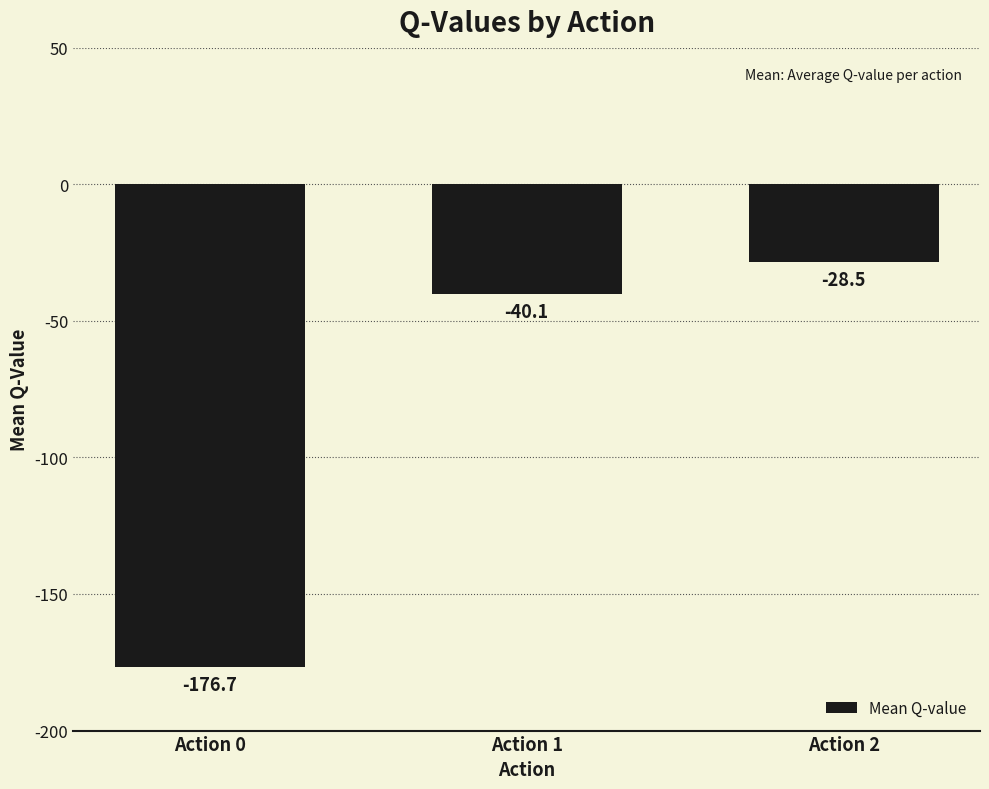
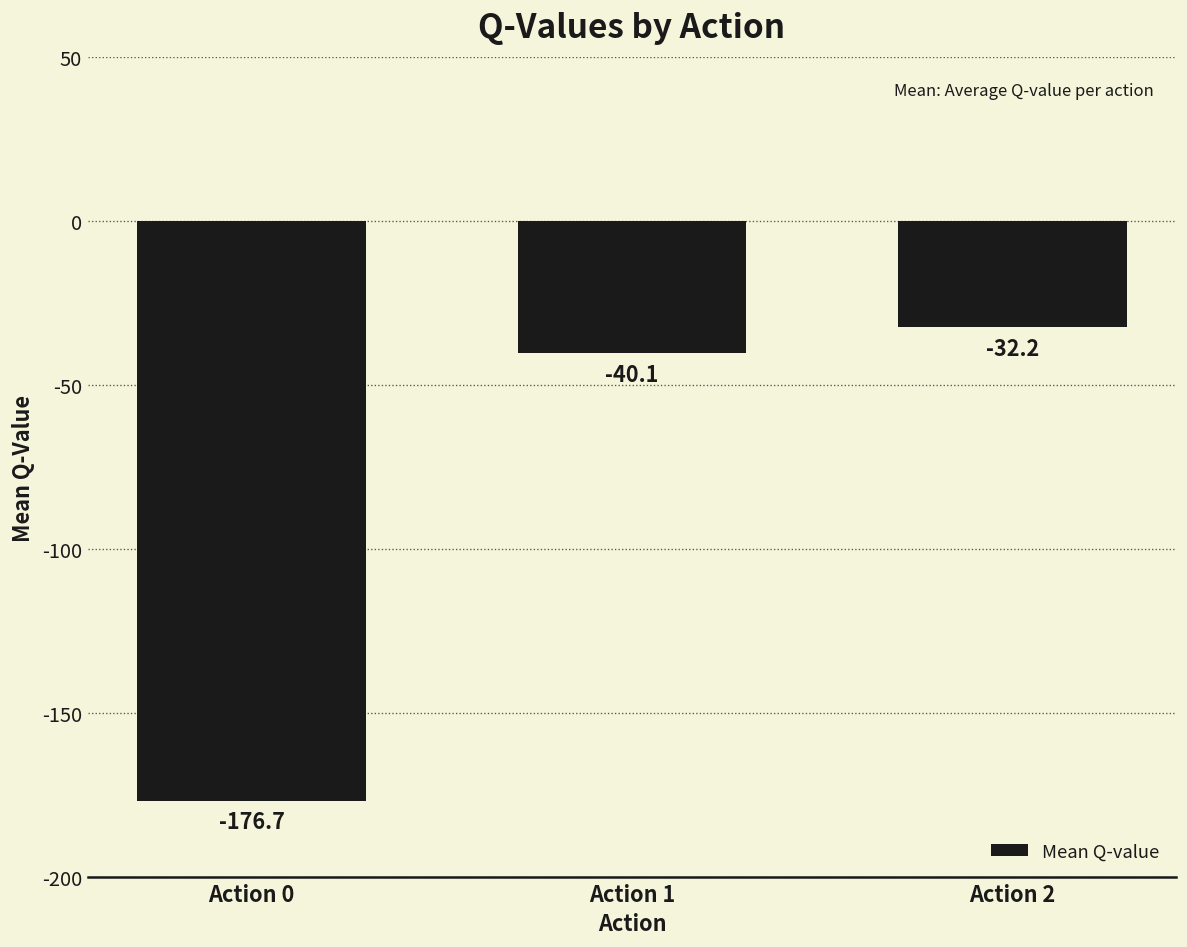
  {
    "Action 0": -176.7,
    "Action 1": -40.1,
-   "Action 2": -28.5
+   "Action 2": -32.2
  }
